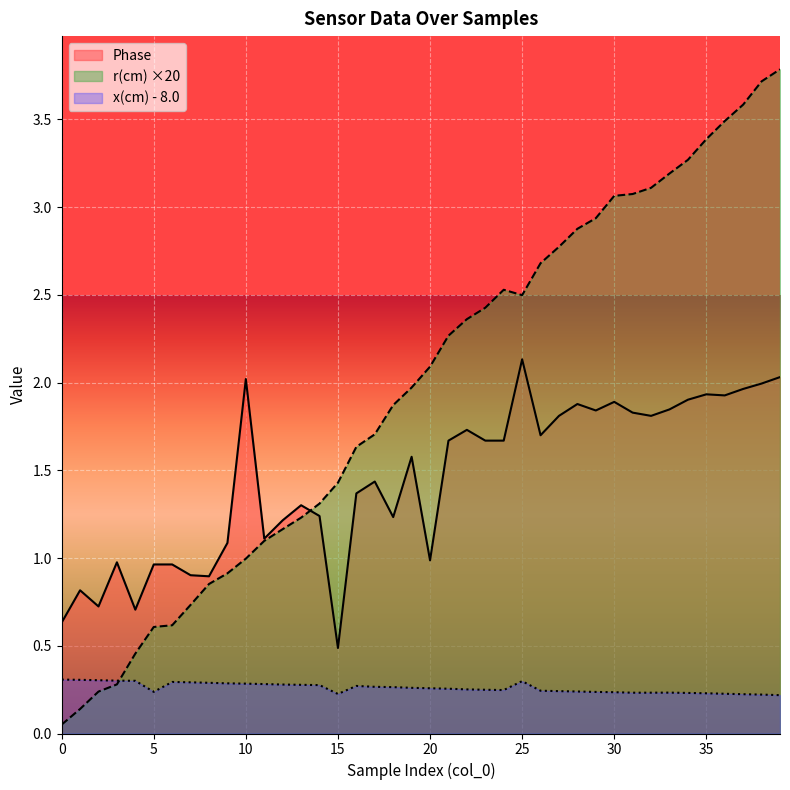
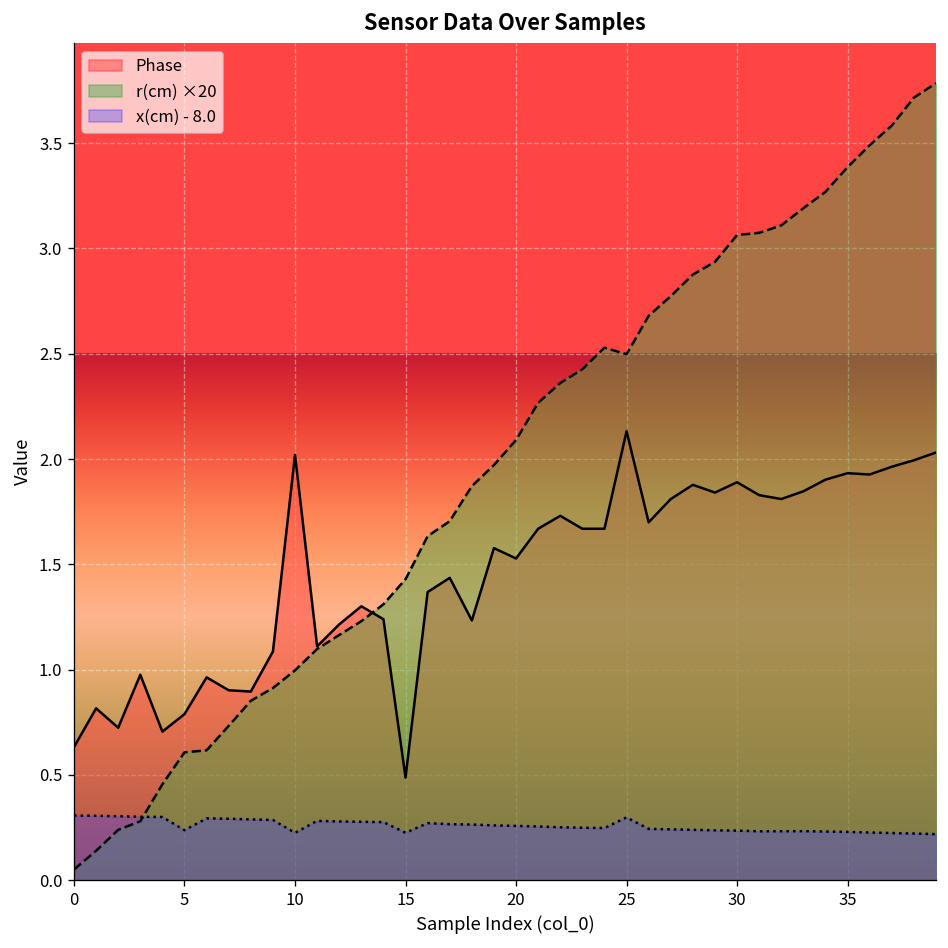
  {
    "Phase": {
      "0": 0.63,
-     "5": 0.96,
+     "5": 0.79,
      "10": 2.02,
      "15": 0.49,
-     "20": 0.99,
+     "20": 1.53,
      "25": 2.13,
      "30": 1.89,
      "35": 1.93
    },
    "r(cm) ×20": {
      "0": 0.05,
      "5": 0.61,
      "10": 1.00,
      "15": 1.43,
      "20": 2.09,
      "25": 2.50,
      "30": 3.06,
      "35": 3.39
    },
    "x(cm) - 8.0": {
      "0": 0.31,
      "5": 0.24,
-     "10": 0.28,
+     "10": 0.23,
      "15": 0.23,
      "20": 0.26,
      "25": 0.30,
      "30": 0.24,
      "35": 0.23
    }
  }
